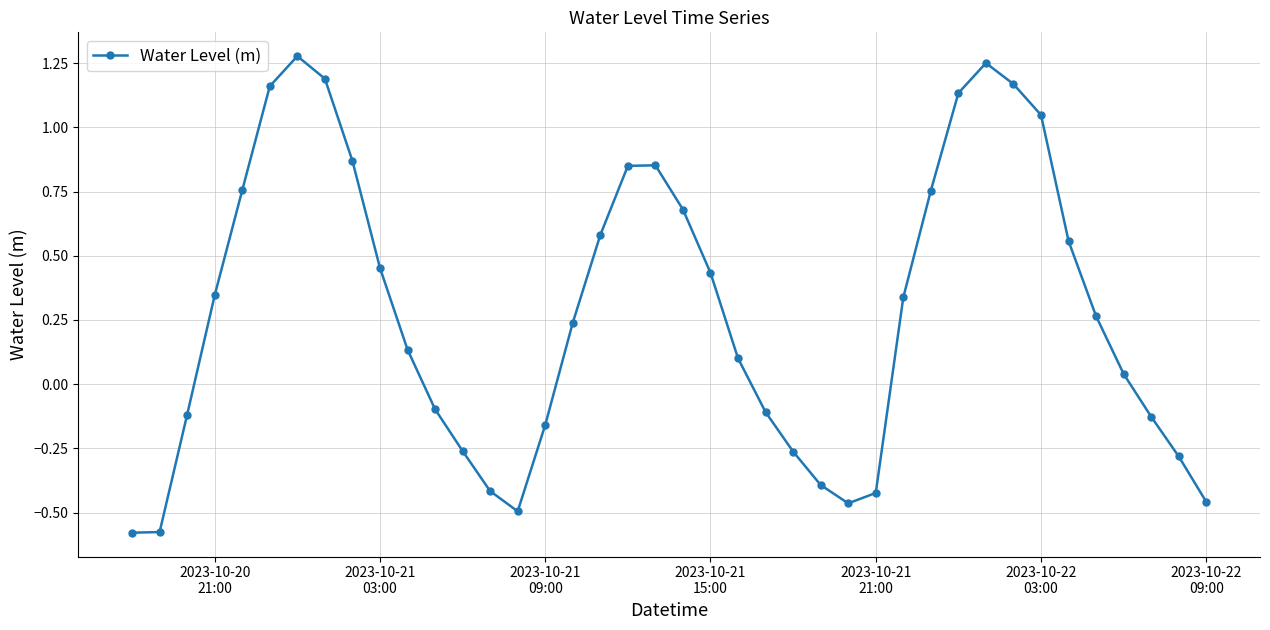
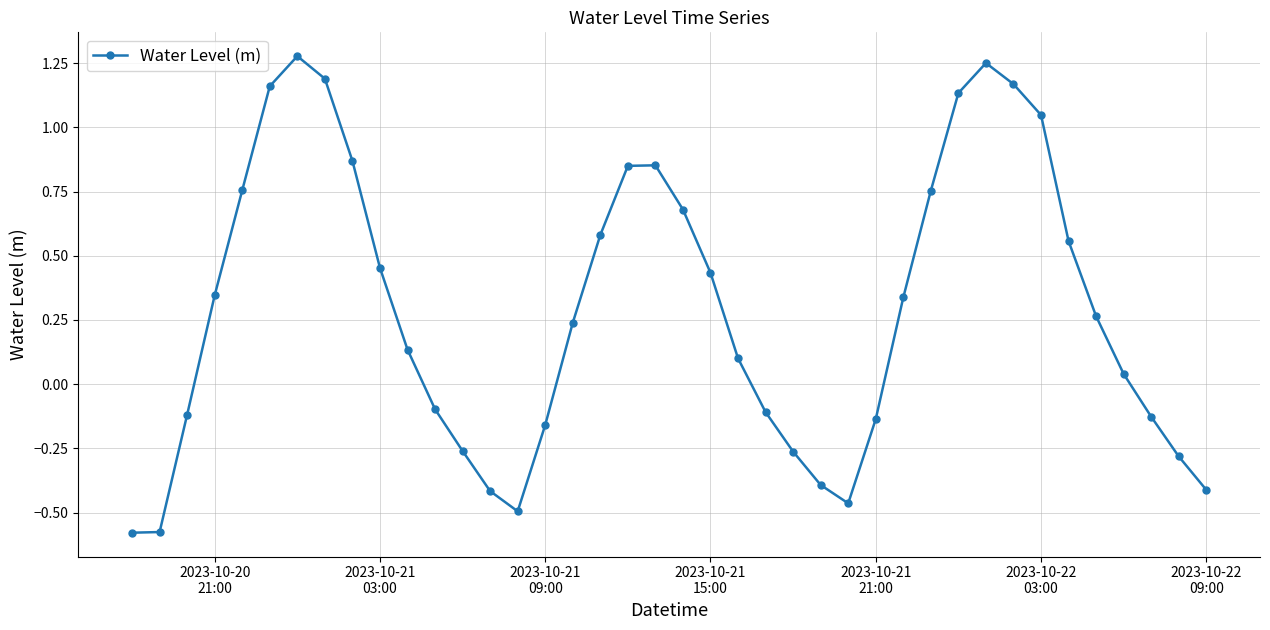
  {
    "2023-10-20 21:00": 0.35,
    "2023-10-21 03:00": 0.45,
    "2023-10-21 09:00": -0.16,
    "2023-10-21 15:00": 0.43,
-   "2023-10-21 21:00": -0.42,
+   "2023-10-21 21:00": -0.14,
    "2023-10-22 03:00": 1.05,
-   "2023-10-22 09:00": -0.46
+   "2023-10-22 09:00": -0.41
  }
